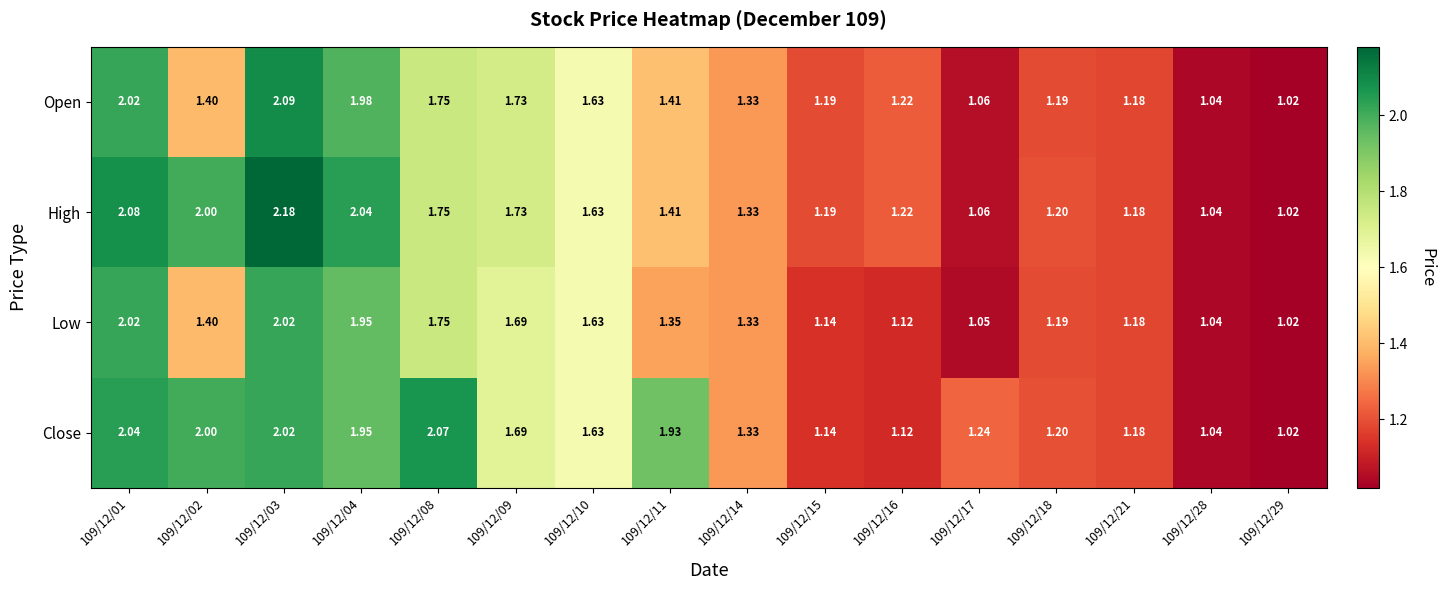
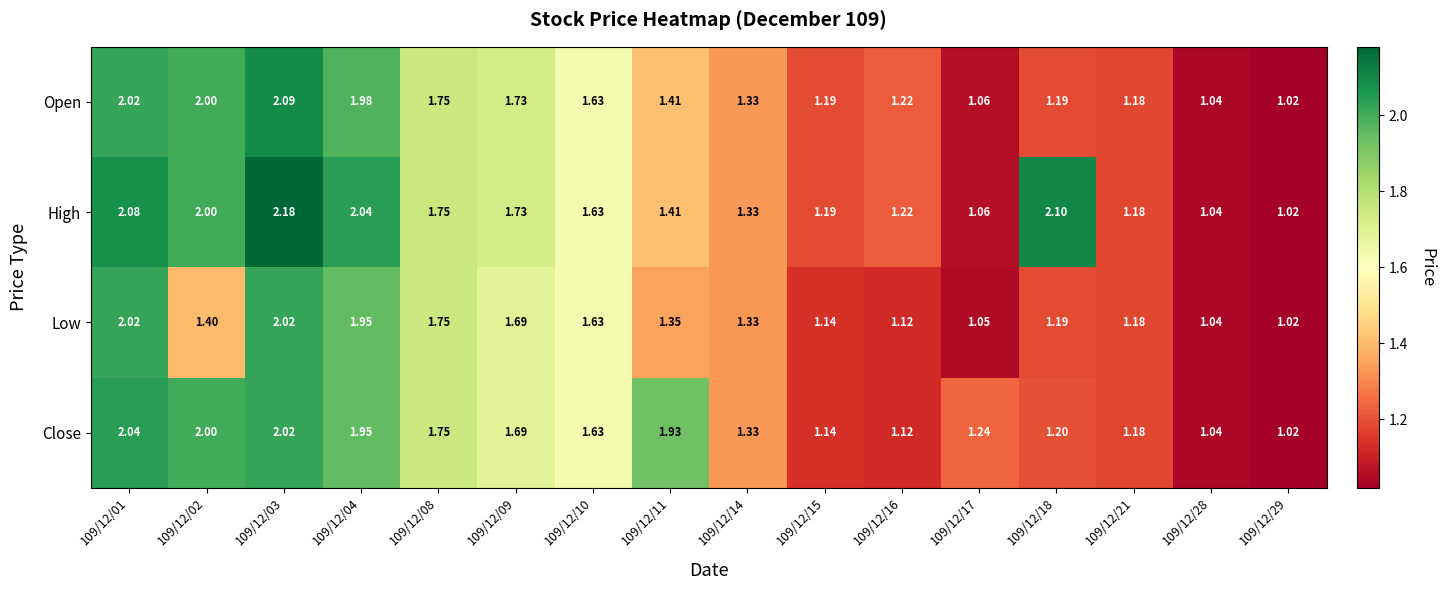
  {
    "Open": {
      "109/12/01": 2.02,
-     "109/12/02": 1.40,
+     "109/12/02": 2.00,
      "109/12/03": 2.09,
      "109/12/04": 1.98,
      "109/12/08": 1.75,
      "109/12/09": 1.73,
      "109/12/10": 1.63,
      "109/12/11": 1.41,
      "109/12/14": 1.33,
      "109/12/15": 1.19,
      "109/12/16": 1.22,
      "109/12/17": 1.06,
      "109/12/18": 1.19,
      "109/12/21": 1.18,
      "109/12/28": 1.04,
      "109/12/29": 1.02
    },
    "High": {
      "109/12/01": 2.08,
      "109/12/02": 2.00,
      "109/12/03": 2.18,
      "109/12/04": 2.04,
      "109/12/08": 1.75,
      "109/12/09": 1.73,
      "109/12/10": 1.63,
      "109/12/11": 1.41,
      "109/12/14": 1.33,
      "109/12/15": 1.19,
      "109/12/16": 1.22,
      "109/12/17": 1.06,
-     "109/12/18": 1.20,
+     "109/12/18": 2.10,
      "109/12/21": 1.18,
      "109/12/28": 1.04,
      "109/12/29": 1.02
    },
    "Low": {
      "109/12/01": 2.02,
      "109/12/02": 1.40,
      "109/12/03": 2.02,
      "109/12/04": 1.95,
      "109/12/08": 1.75,
      "109/12/09": 1.69,
      "109/12/10": 1.63,
      "109/12/11": 1.35,
      "109/12/14": 1.33,
      "109/12/15": 1.14,
      "109/12/16": 1.12,
      "109/12/17": 1.05,
      "109/12/18": 1.19,
      "109/12/21": 1.18,
      "109/12/28": 1.04,
      "109/12/29": 1.02
    },
    "Close": {
      "109/12/01": 2.04,
      "109/12/02": 2.00,
      "109/12/03": 2.02,
      "109/12/04": 1.95,
-     "109/12/08": 2.07,
+     "109/12/08": 1.75,
      "109/12/09": 1.69,
      "109/12/10": 1.63,
      "109/12/11": 1.93,
      "109/12/14": 1.33,
      "109/12/15": 1.14,
      "109/12/16": 1.12,
      "109/12/17": 1.24,
      "109/12/18": 1.20,
      "109/12/21": 1.18,
      "109/12/28": 1.04,
      "109/12/29": 1.02
    }
  }
